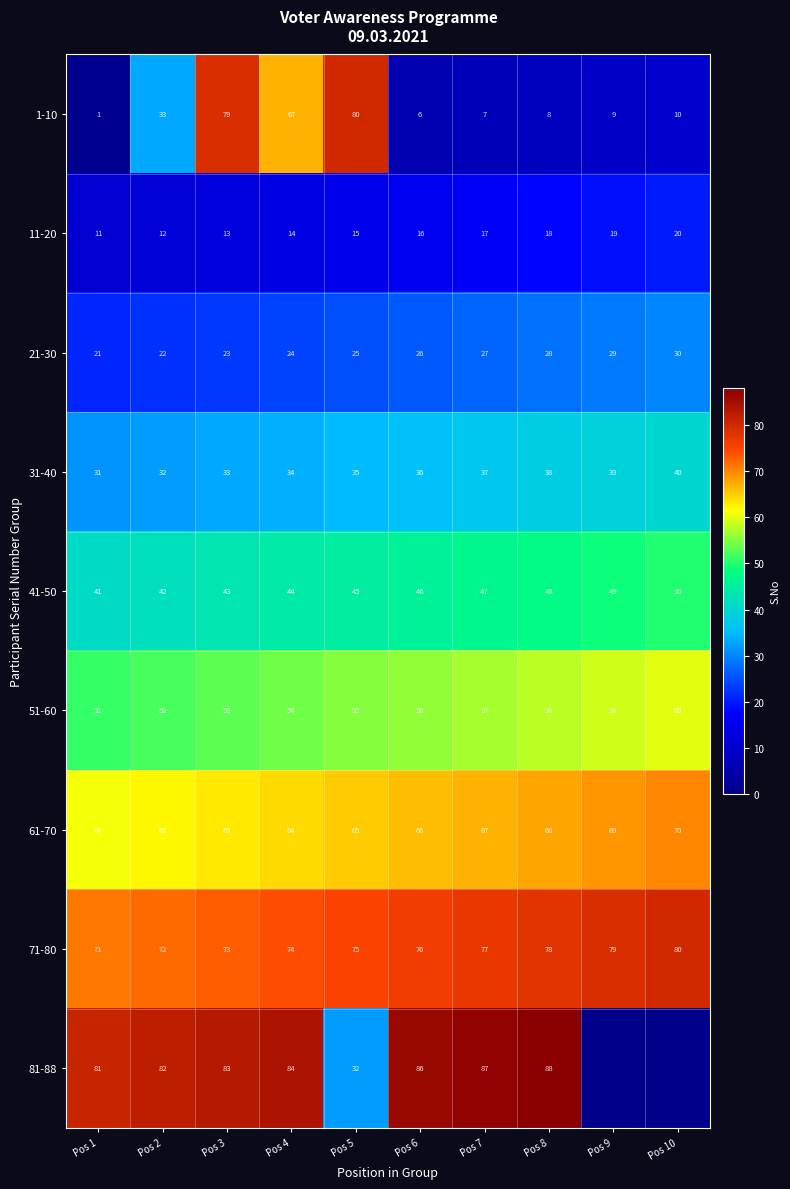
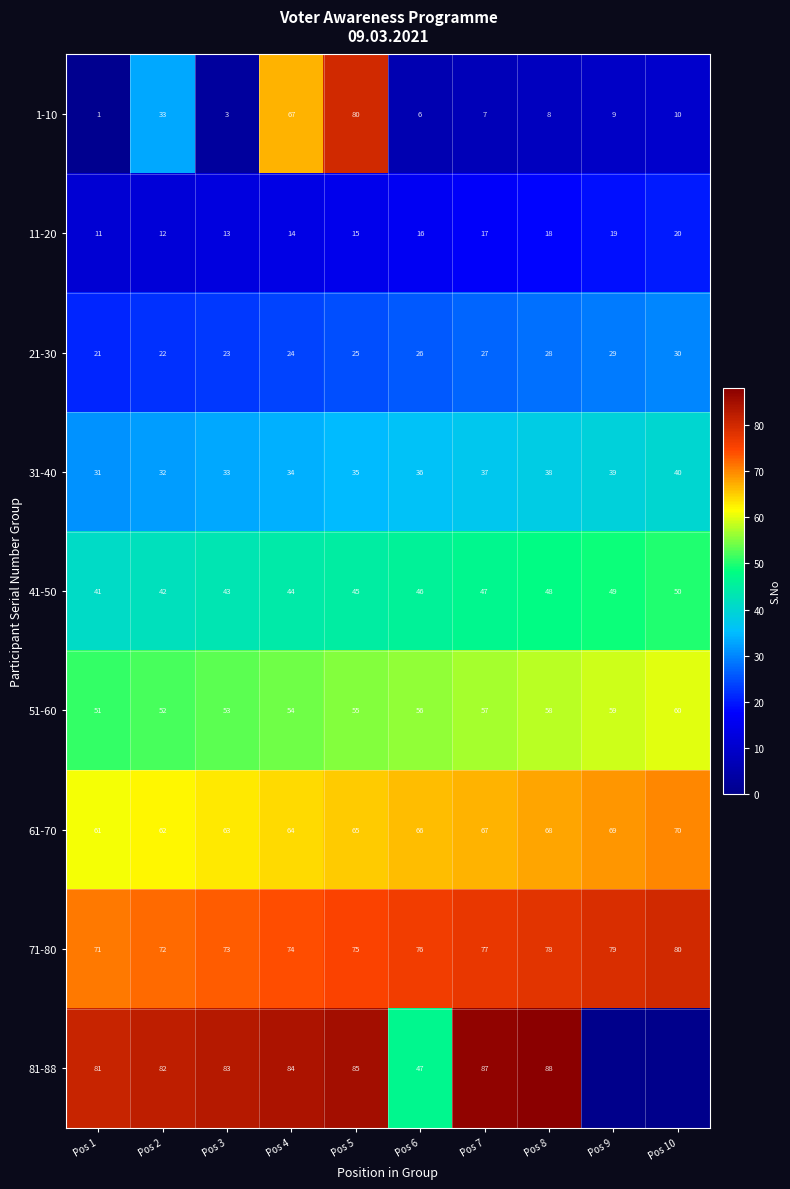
  {
    "1-10": {
      "Pos 1": 1,
      "Pos 2": 33,
-     "Pos 3": 79,
+     "Pos 3": 3,
      "Pos 4": 67,
      "Pos 5": 80,
      "Pos 6": 6,
      "Pos 7": 7,
      "Pos 8": 8,
      "Pos 9": 9,
      "Pos 10": 10
    },
    "11-20": {
      "Pos 1": 11,
      "Pos 2": 12,
      "Pos 3": 13,
      "Pos 4": 14,
      "Pos 5": 15,
      "Pos 6": 16,
      "Pos 7": 17,
      "Pos 8": 18,
      "Pos 9": 19,
      "Pos 10": 20
    },
    "21-30": {
      "Pos 1": 21,
      "Pos 2": 22,
      "Pos 3": 23,
      "Pos 4": 24,
      "Pos 5": 25,
      "Pos 6": 26,
      "Pos 7": 27,
      "Pos 8": 28,
      "Pos 9": 29,
      "Pos 10": 30
    },
    "31-40": {
      "Pos 1": 31,
      "Pos 2": 32,
      "Pos 3": 33,
      "Pos 4": 34,
      "Pos 5": 35,
      "Pos 6": 36,
      "Pos 7": 37,
      "Pos 8": 38,
      "Pos 9": 39,
      "Pos 10": 40
    },
    "41-50": {
      "Pos 1": 41,
      "Pos 2": 42,
      "Pos 3": 43,
      "Pos 4": 44,
      "Pos 5": 45,
      "Pos 6": 46,
      "Pos 7": 47,
      "Pos 8": 48,
      "Pos 9": 49,
      "Pos 10": 50
    },
    "51-60": {
      "Pos 1": 51,
      "Pos 2": 52,
      "Pos 3": 53,
      "Pos 4": 54,
      "Pos 5": 55,
      "Pos 6": 56,
      "Pos 7": 57,
      "Pos 8": 58,
      "Pos 9": 59,
      "Pos 10": 60
    },
    "61-70": {
      "Pos 1": 61,
      "Pos 2": 62,
      "Pos 3": 63,
      "Pos 4": 64,
      "Pos 5": 65,
      "Pos 6": 66,
      "Pos 7": 67,
      "Pos 8": 68,
      "Pos 9": 69,
      "Pos 10": 70
    },
    "71-80": {
      "Pos 1": 71,
      "Pos 2": 72,
      "Pos 3": 73,
      "Pos 4": 74,
      "Pos 5": 75,
      "Pos 6": 76,
      "Pos 7": 77,
      "Pos 8": 78,
      "Pos 9": 79,
      "Pos 10": 80
    },
    "81-88": {
      "Pos 1": 81,
      "Pos 2": 82,
      "Pos 3": 83,
      "Pos 4": 84,
-     "Pos 5": 32,
-     "Pos 6": 86,
+     "Pos 5": 85,
+     "Pos 6": 47,
      "Pos 7": 87,
      "Pos 8": 88
    }
  }
